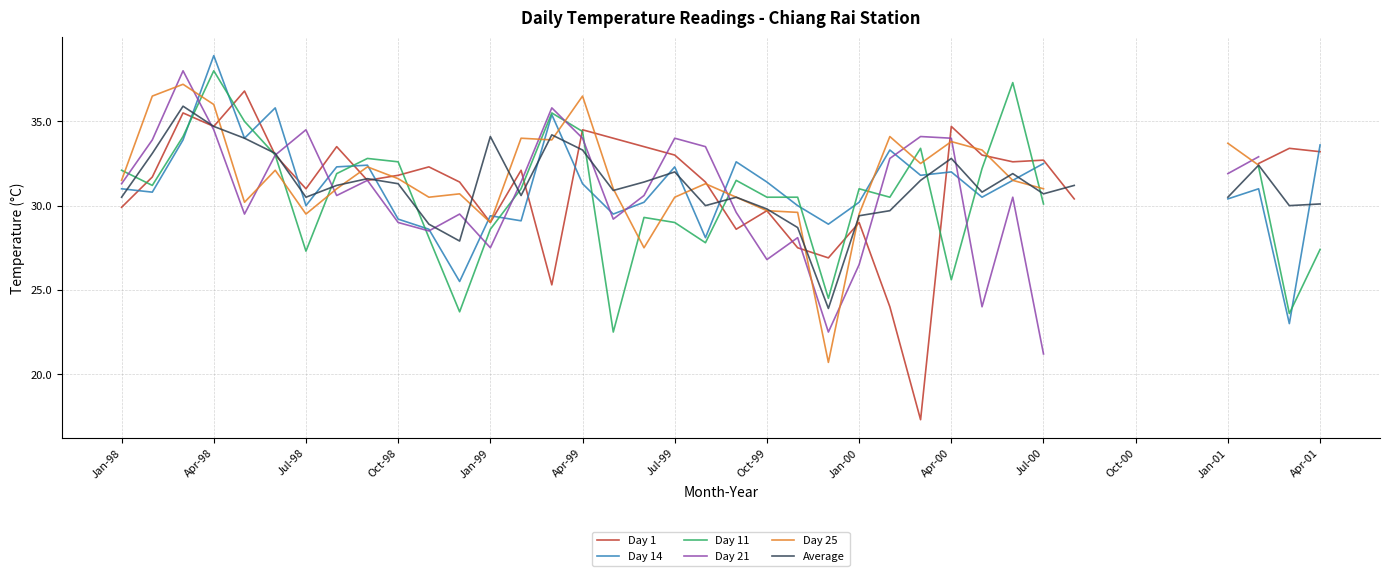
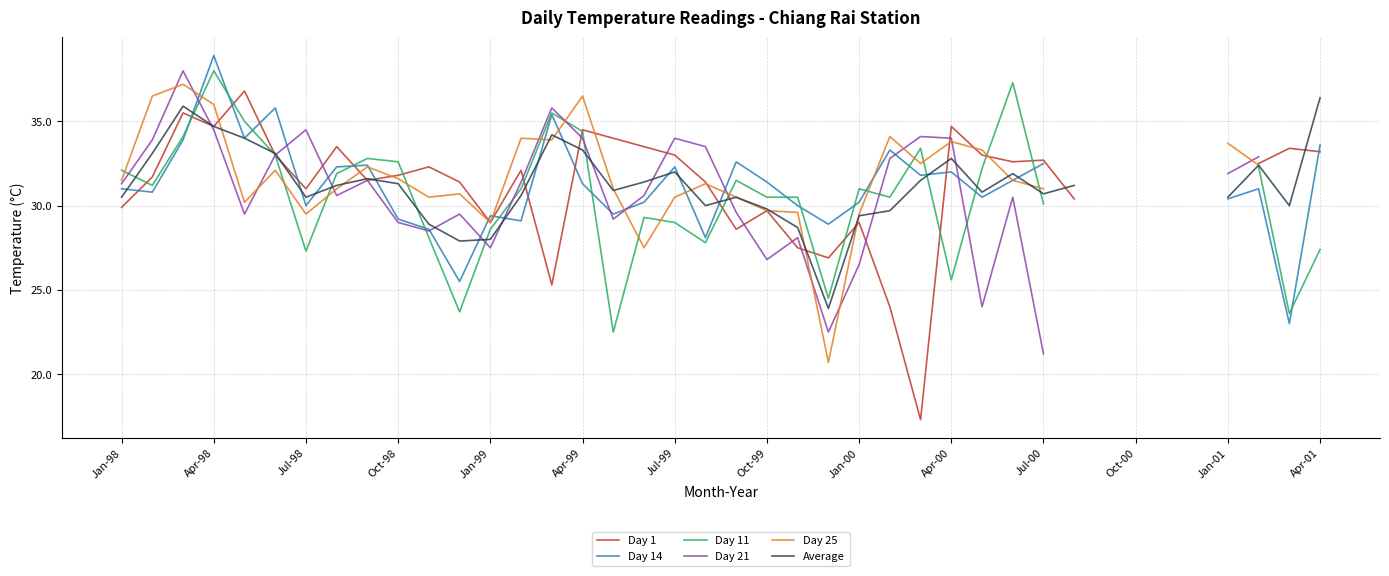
  {
    "Day 1": {
      "Jan-98": 29.9,
      "Jul-98": 31.0,
      "Oct-98": 31.8,
      "Jul-99": 33.0,
      "Jan-00": 29.0,
      "Apr-00": 34.7,
      "Jul-00": 32.7,
      "Apr-01": 33.2
    },
    "Day 14": {
      "Jan-98": 31.0,
      "Apr-98": 38.9,
      "Jul-98": 30.0,
      "Oct-98": 29.2,
      "Jan-99": 29.4,
      "Apr-99": 31.3,
      "Jul-99": 32.3,
      "Oct-99": 31.4,
      "Jan-00": 30.2,
      "Apr-00": 32.0,
      "Jul-00": 32.5,
      "Apr-01": 33.6
    },
    "Day 11": {
      "Jan-98": 32.1,
      "Apr-98": 38.0,
      "Jul-98": 27.3,
      "Oct-98": 32.6,
      "Jan-99": 28.6,
      "Jul-99": 29.0,
      "Oct-99": 30.5,
      "Jan-00": 31.0,
      "Apr-00": 25.6,
      "Jul-00": 30.1,
      "Apr-01": 27.4
    },
    "Day 21": {
      "Jan-98": 31.3,
      "Apr-98": 34.5,
      "Jul-98": 34.5,
      "Oct-98": 29.0,
      "Jan-99": 27.5,
      "Apr-99": 34.0,
      "Jul-99": 34.0,
      "Oct-99": 26.8,
      "Jan-00": 26.5,
      "Apr-00": 34.0,
      "Jul-00": 21.2,
      "Jan-01": 31.9
    },
    "Day 25": {
      "Jan-98": 31.5,
      "Apr-98": 36.0,
      "Jul-98": 29.5,
      "Oct-98": 31.6,
      "Apr-99": 36.5,
      "Jul-99": 30.5,
      "Apr-00": 33.8,
      "Jul-00": 31.0,
      "Jan-01": 33.7
    },
    "Average": {
      "Jan-98": 30.5,
      "Jul-98": 30.5,
      "Oct-98": 31.3,
-     "Jan-99": 34.1,
+     "Jan-99": 28.0,
      "Apr-99": 33.3,
      "Jul-99": 32.0,
      "Apr-00": 32.8,
      "Jul-00": 30.7,
-     "Apr-01": 30.1
+     "Apr-01": 36.4
    }
  }
